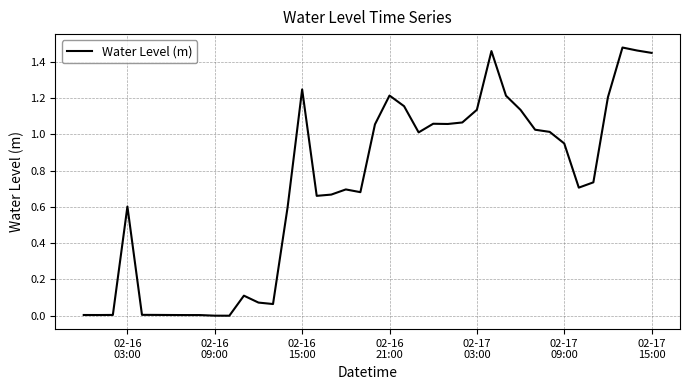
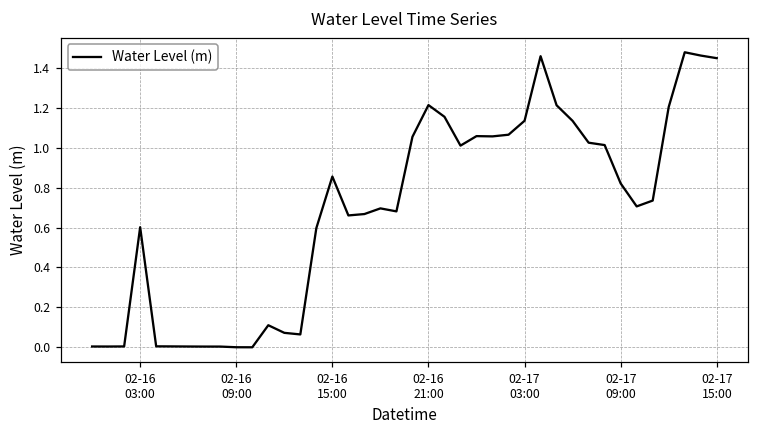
  {
    "02-16 03:00": 0.60,
    "02-16 09:00": 0.00,
-   "02-16 15:00": 1.25,
+   "02-16 15:00": 0.86,
    "02-16 21:00": 1.21,
    "02-17 03:00": 1.14,
-   "02-17 09:00": 0.95,
+   "02-17 09:00": 0.82,
    "02-17 15:00": 1.45
  }
